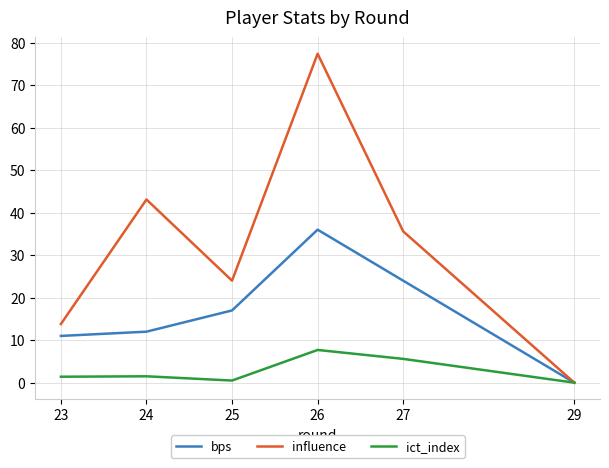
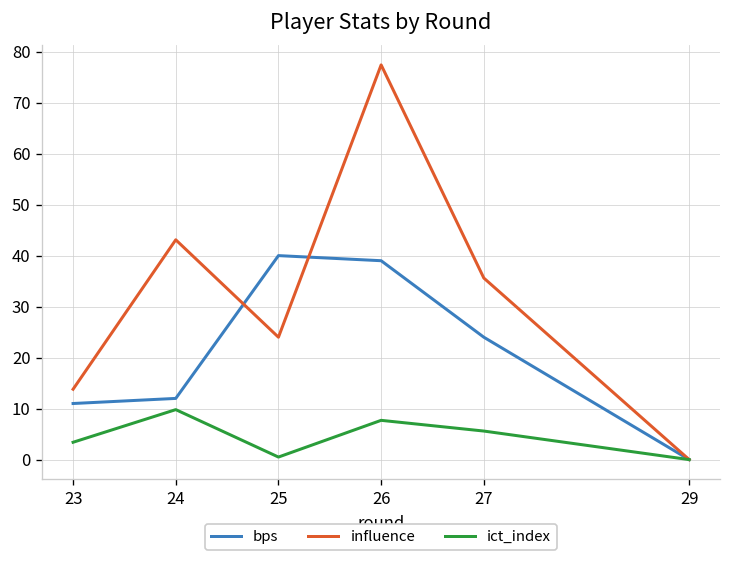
  {
    "bps": {
      "23": 11,
      "24": 12,
-     "25": 17,
-     "26": 36,
+     "25": 40,
+     "26": 39,
      "27": 24
    },
    "influence": {
      "23": 14,
      "24": 43,
      "25": 24,
      "26": 77,
      "27": 36
    },
    "ict_index": {
-     "23": 1,
-     "24": 2,
+     "23": 3,
+     "24": 10,
      "25": 1,
      "26": 8,
      "27": 6
    }
  }
